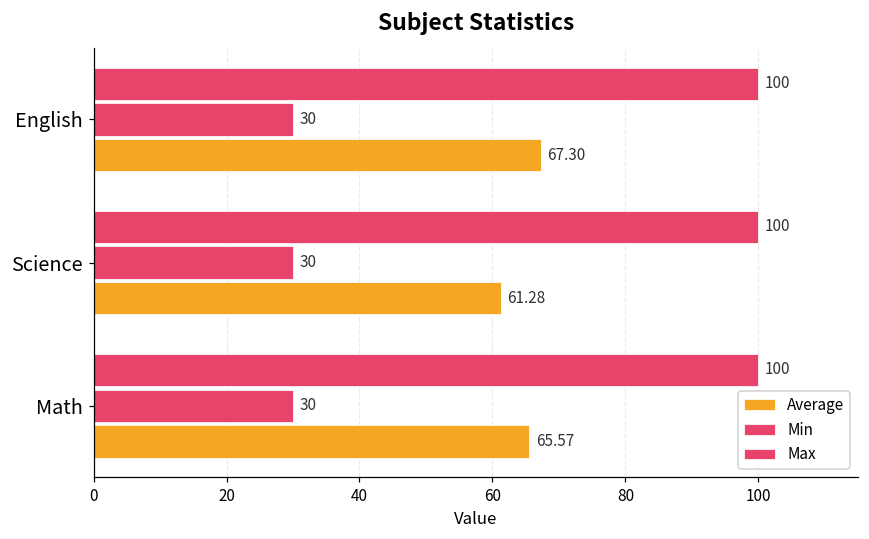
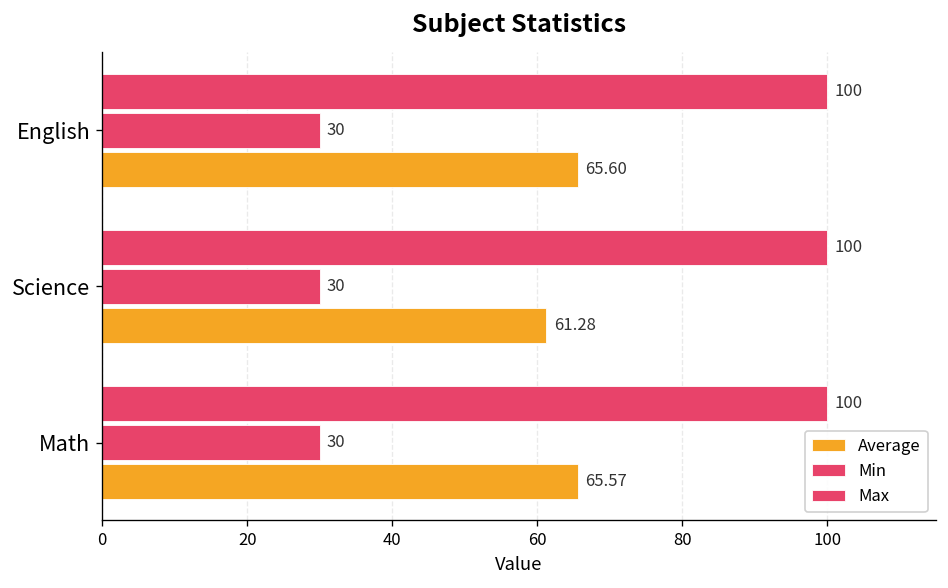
  {
    "Average": {
-     "English": 67.30,
+     "English": 65.60,
      "Science": 61.28,
      "Math": 65.57
    }
  }
